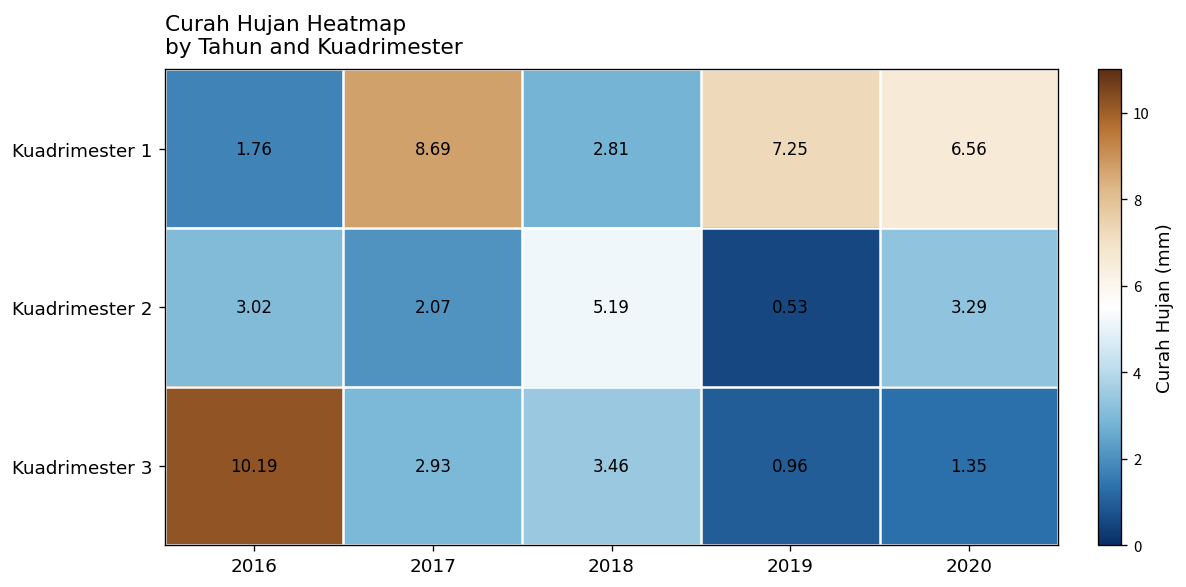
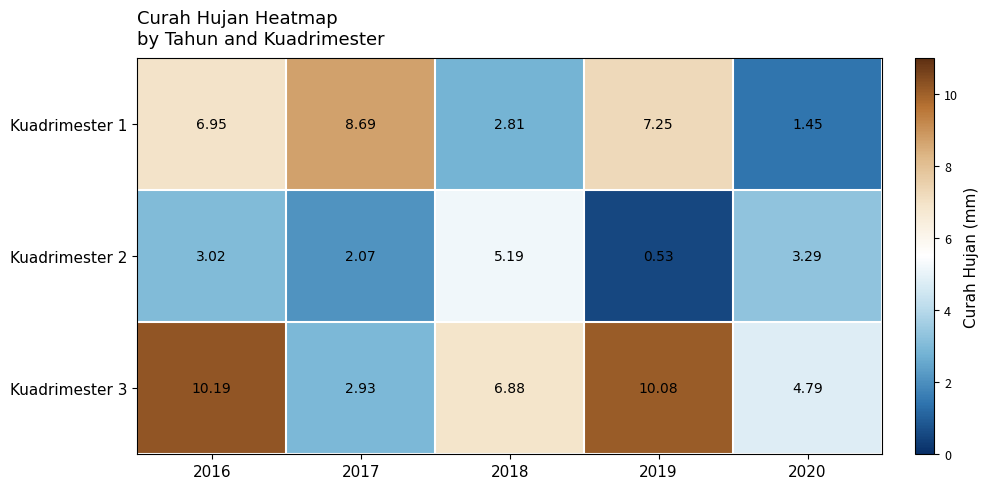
  {
    "Kuadrimester 1": {
-     "2016": 1.76,
+     "2016": 6.95,
      "2017": 8.69,
      "2018": 2.81,
      "2019": 7.25,
-     "2020": 6.56
+     "2020": 1.45
    },
    "Kuadrimester 2": {
      "2016": 3.02,
      "2017": 2.07,
      "2018": 5.19,
      "2019": 0.53,
      "2020": 3.29
    },
    "Kuadrimester 3": {
      "2016": 10.19,
      "2017": 2.93,
-     "2018": 3.46,
-     "2019": 0.96,
-     "2020": 1.35
+     "2018": 6.88,
+     "2019": 10.08,
+     "2020": 4.79
    }
  }
